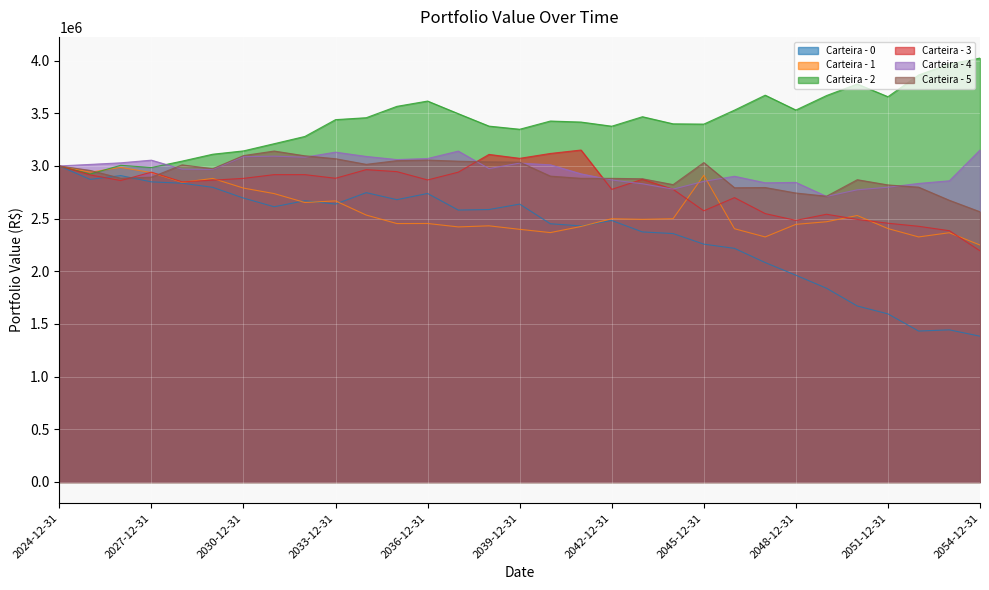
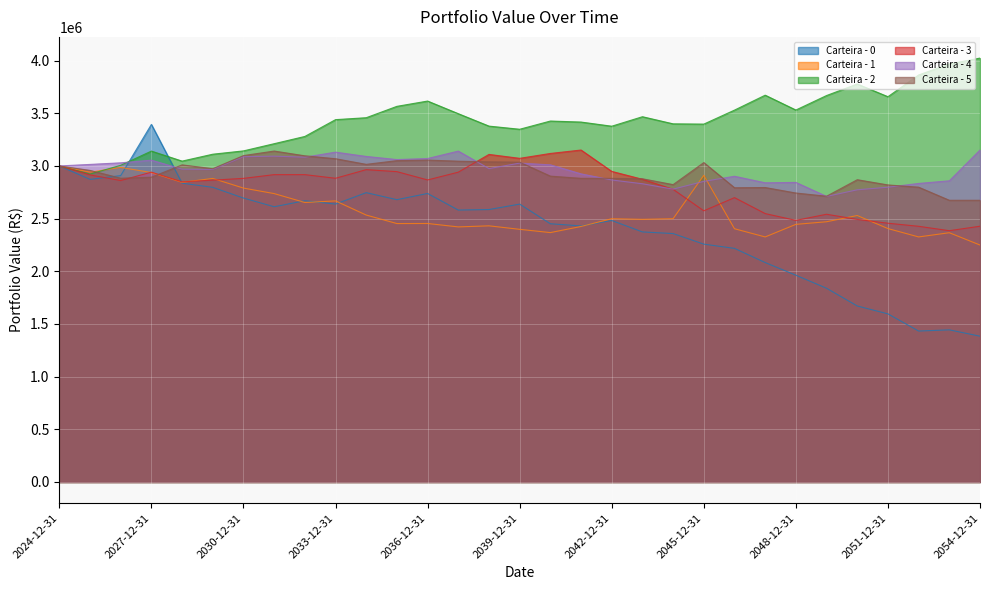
  {
    "Carteira - 0": {
-     "2027-12-31": 2850000,
+     "2027-12-31": 3390000,
      "2030-12-31": 2700000,
      "2033-12-31": 2640000,
      "2036-12-31": 2740000,
      "2039-12-31": 2640000,
      "2045-12-31": 2260000,
      "2048-12-31": 1960000,
      "2051-12-31": 1600000,
      "2054-12-31": 1380000
    },
    "Carteira - 1": {
      "2030-12-31": 2790000,
      "2033-12-31": 2670000,
      "2036-12-31": 2450000,
      "2039-12-31": 2400000,
      "2045-12-31": 2910000,
      "2048-12-31": 2450000,
      "2051-12-31": 2410000,
      "2054-12-31": 2250000
    },
    "Carteira - 2": {
-     "2027-12-31": 2990000,
+     "2027-12-31": 3140000,
      "2030-12-31": 3140000,
      "2033-12-31": 3440000,
      "2036-12-31": 3620000,
      "2039-12-31": 3350000,
      "2042-12-31": 3380000,
      "2045-12-31": 3400000,
      "2048-12-31": 3530000,
      "2051-12-31": 3660000,
      "2054-12-31": 4020000
    },
    "Carteira - 3": {
      "2030-12-31": 2880000,
      "2033-12-31": 2880000,
      "2036-12-31": 2870000,
      "2039-12-31": 3070000,
-     "2042-12-31": 2780000,
+     "2042-12-31": 2950000,
      "2045-12-31": 2570000,
      "2048-12-31": 2480000,
      "2051-12-31": 2460000,
-     "2054-12-31": 2190000
+     "2054-12-31": 2430000
    },
    "Carteira - 4": {
      "2027-12-31": 3050000,
      "2033-12-31": 3130000,
      "2045-12-31": 2850000,
      "2048-12-31": 2840000,
      "2054-12-31": 3150000
    },
    "Carteira - 5": {
      "2027-12-31": 2890000,
      "2033-12-31": 3070000,
      "2045-12-31": 3030000,
      "2048-12-31": 2740000,
-     "2054-12-31": 2560000
+     "2054-12-31": 2670000
    }
  }
